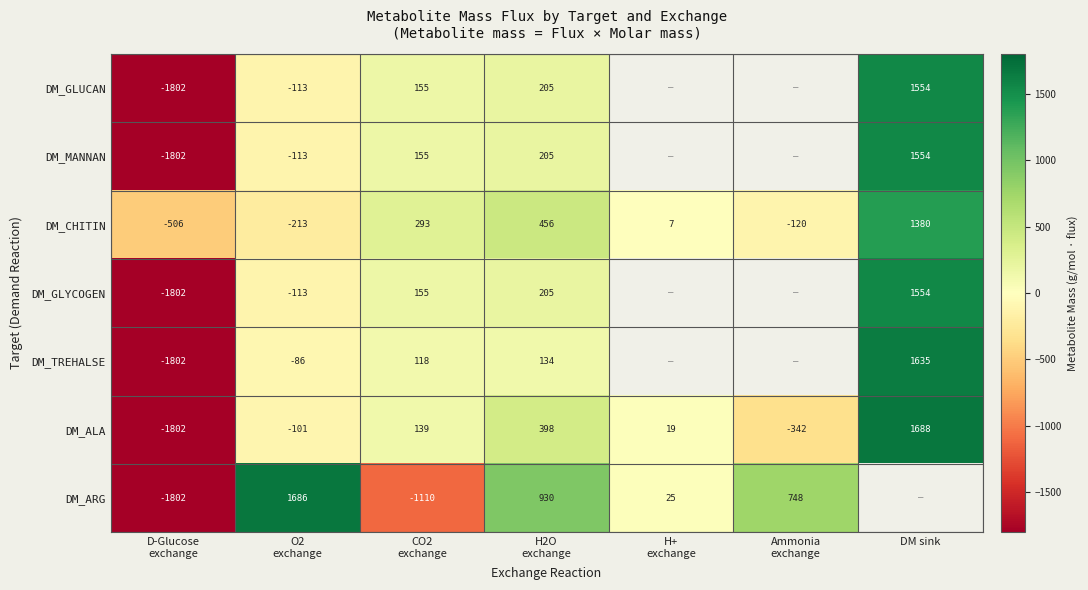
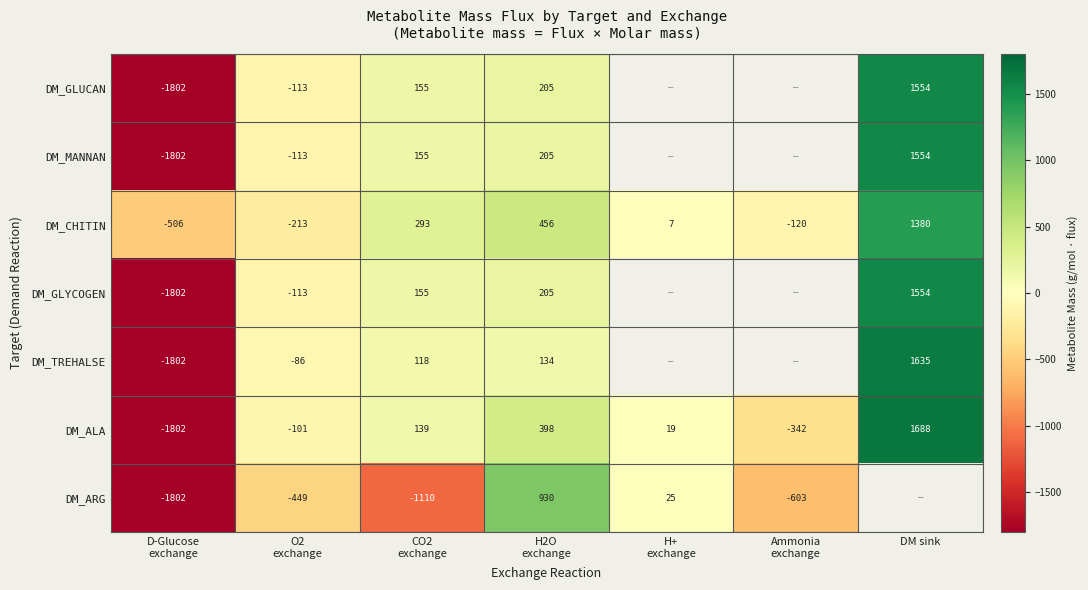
  {
    "DM_GLUCAN": {
      "D-Glucose exchange": -1802,
      "O2 exchange": -113,
      "CO2 exchange": 155,
      "H2O exchange": 205,
      "DM sink": 1554
    },
    "DM_MANNAN": {
      "D-Glucose exchange": -1802,
      "O2 exchange": -113,
      "CO2 exchange": 155,
      "H2O exchange": 205,
      "DM sink": 1554
    },
    "DM_CHITIN": {
      "D-Glucose exchange": -506,
      "O2 exchange": -213,
      "CO2 exchange": 293,
      "H2O exchange": 456,
      "H+ exchange": 7,
      "Ammonia exchange": -120,
      "DM sink": 1380
    },
    "DM_GLYCOGEN": {
      "D-Glucose exchange": -1802,
      "O2 exchange": -113,
      "CO2 exchange": 155,
      "H2O exchange": 205,
      "DM sink": 1554
    },
    "DM_TREHALSE": {
      "D-Glucose exchange": -1802,
      "O2 exchange": -86,
      "CO2 exchange": 118,
      "H2O exchange": 134,
      "DM sink": 1635
    },
    "DM_ALA": {
      "D-Glucose exchange": -1802,
      "O2 exchange": -101,
      "CO2 exchange": 139,
      "H2O exchange": 398,
      "H+ exchange": 19,
      "Ammonia exchange": -342,
      "DM sink": 1688
    },
    "DM_ARG": {
      "D-Glucose exchange": -1802,
-     "O2 exchange": 1686,
+     "O2 exchange": -449,
      "CO2 exchange": -1110,
      "H2O exchange": 930,
      "H+ exchange": 25,
-     "Ammonia exchange": 748
+     "Ammonia exchange": -603
    }
  }
